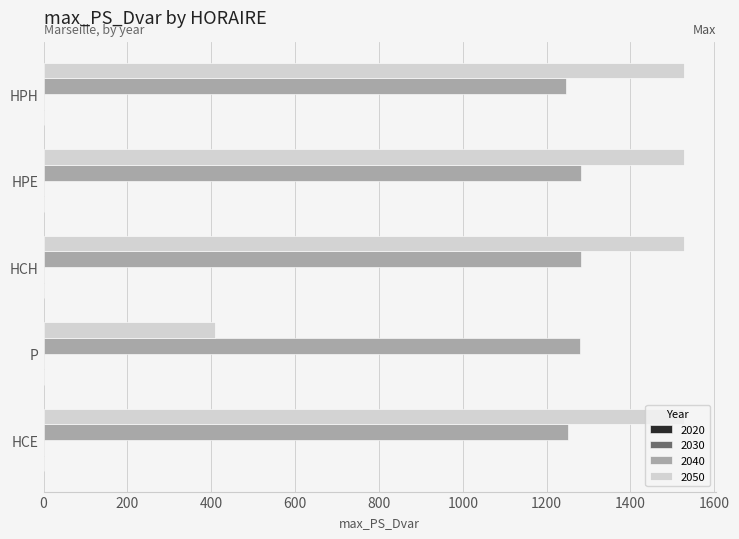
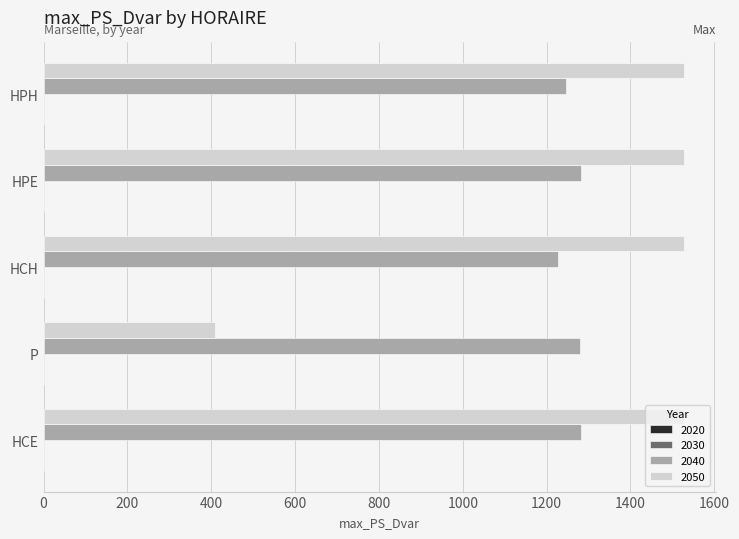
  {
    "2020": {
      "HPH": 0,
      "HPE": 0,
      "HCH": 0,
      "P": 0,
      "HCE": 0
    },
    "2030": {
      "HPH": 0,
      "HPE": 0,
      "HCH": 0,
      "P": 0,
      "HCE": 0
    },
    "2040": {
      "HPH": 1250,
      "HPE": 1280,
-     "HCH": 1280,
+     "HCH": 1230,
      "P": 1280,
-     "HCE": 1250
+     "HCE": 1280
    },
    "2050": {
      "HPH": 1530,
      "HPE": 1530,
      "HCH": 1530,
      "P": 410
    }
  }
